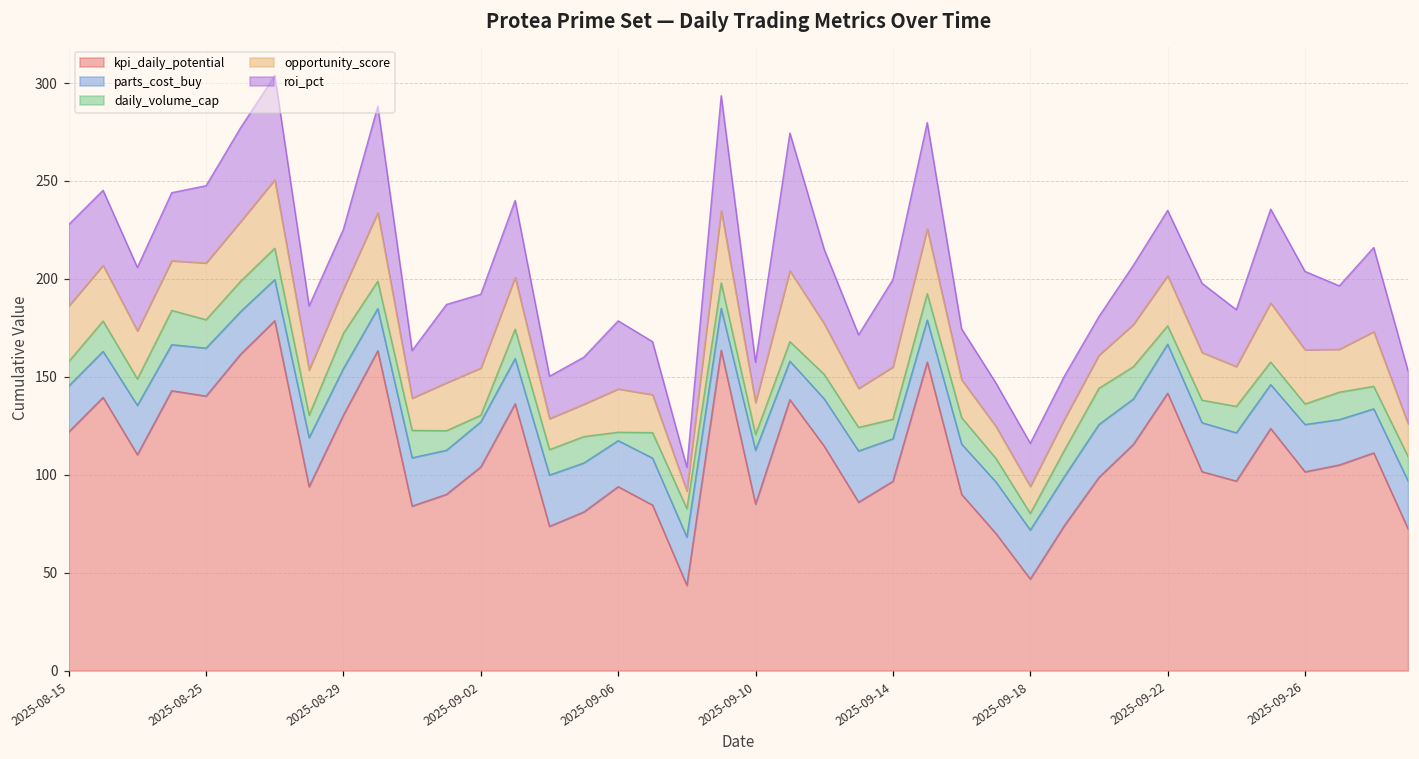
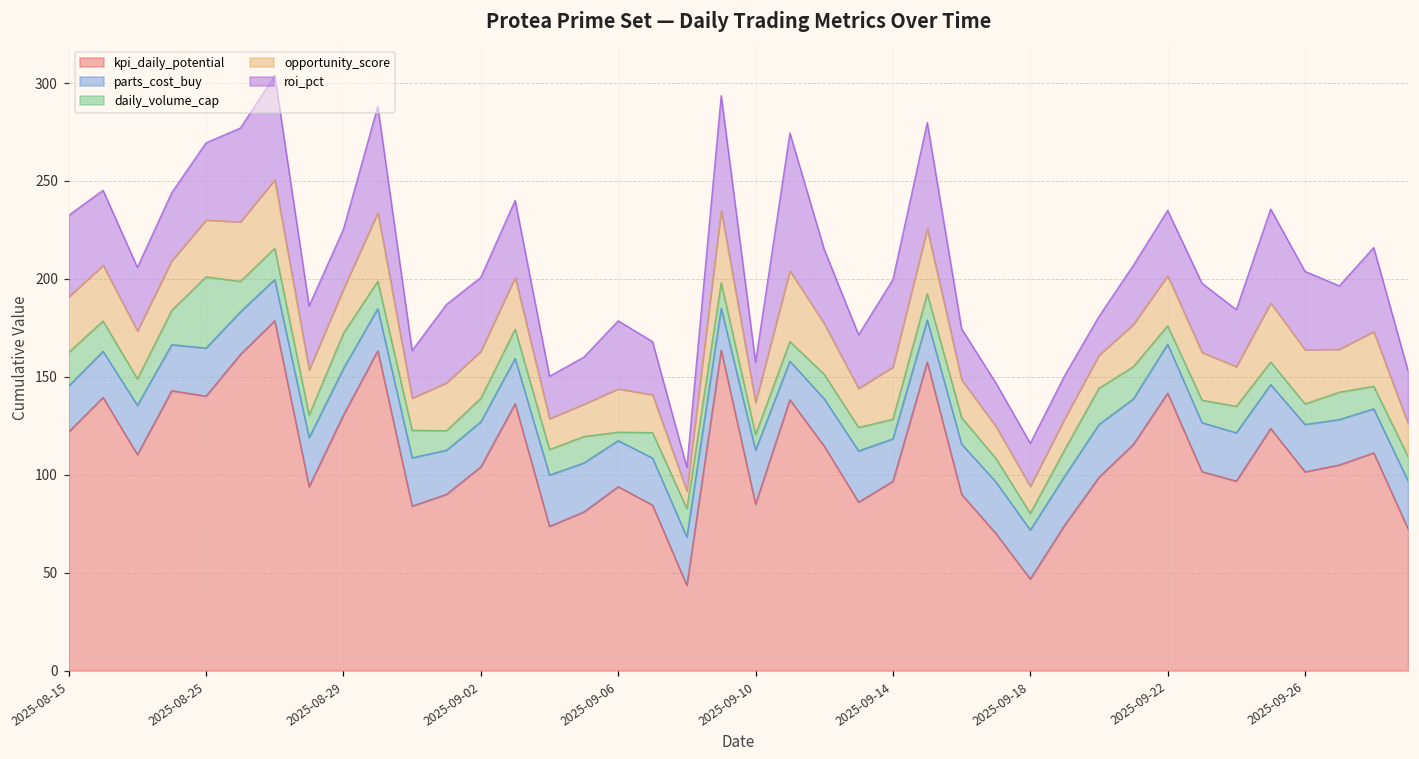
  {
    "daily_volume_cap": {
-     "2025-08-15": 13,
-     "2025-08-25": 15,
+     "2025-08-15": 17,
+     "2025-08-25": 36,
      "2025-08-29": 18,
-     "2025-09-02": 3,
+     "2025-09-02": 12,
      "2025-09-06": 4,
      "2025-09-10": 8,
      "2025-09-14": 10,
      "2025-09-18": 9,
      "2025-09-22": 9,
      "2025-09-26": 11
    }
  }
